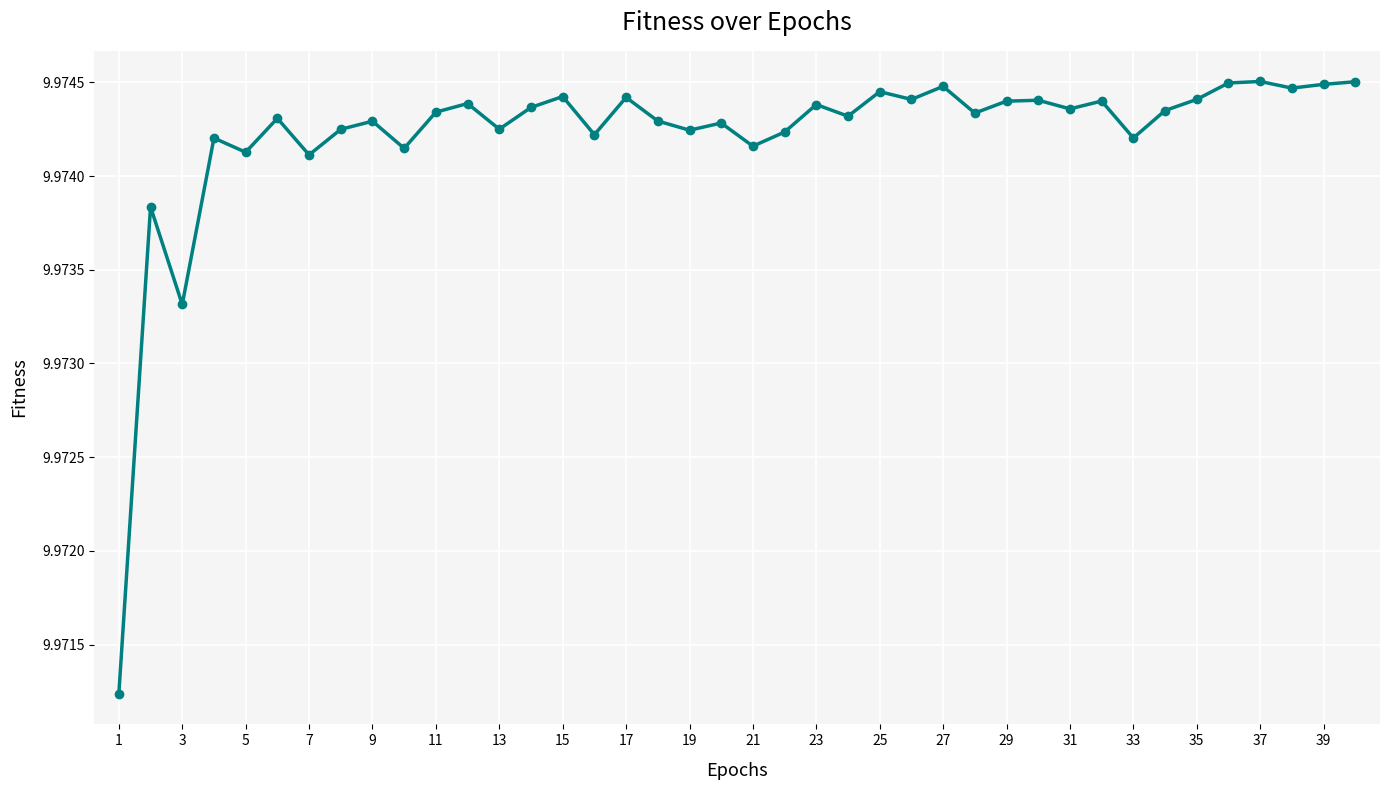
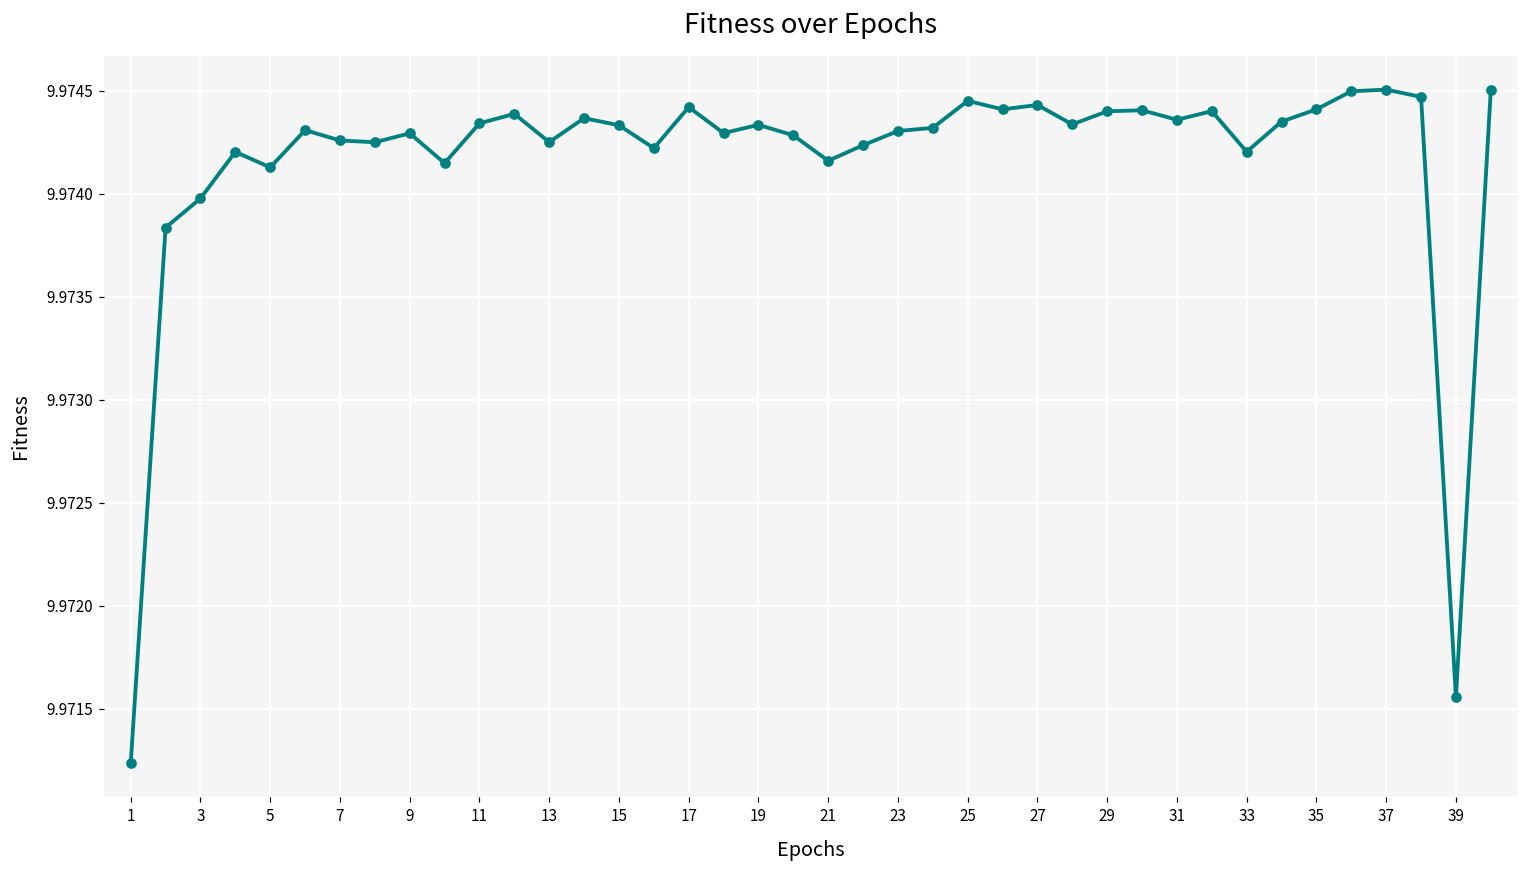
  {
    "1": 9.97124,
-   "3": 9.97331,
+   "3": 9.97398,
    "5": 9.97413,
-   "7": 9.97411,
+   "7": 9.97426,
    "9": 9.97429,
    "11": 9.97434,
    "13": 9.97425,
-   "15": 9.97442,
+   "15": 9.97433,
    "17": 9.97442,
-   "19": 9.97424,
+   "19": 9.97433,
    "21": 9.97416,
-   "23": 9.97438,
+   "23": 9.97430,
    "25": 9.97445,
-   "27": 9.97448,
+   "27": 9.97443,
    "29": 9.97440,
    "31": 9.97436,
    "33": 9.97420,
    "35": 9.97441,
    "37": 9.97450,
-   "39": 9.97449
+   "39": 9.97156
  }
